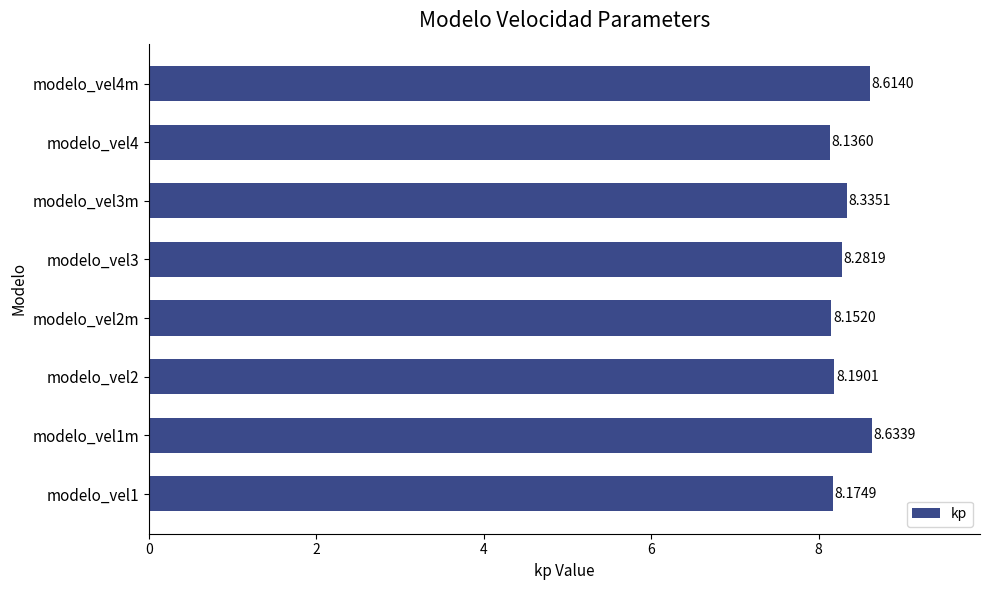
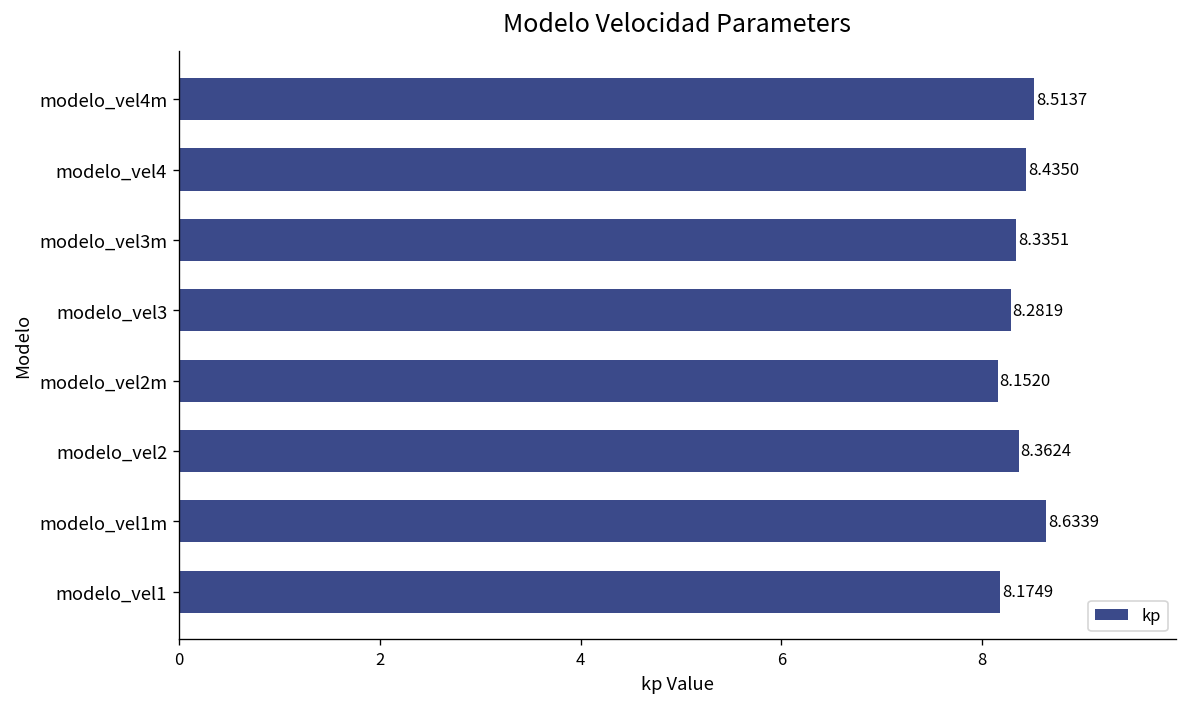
  {
-   "modelo_vel4m": 8.6140,
-   "modelo_vel4": 8.1360,
+   "modelo_vel4m": 8.5137,
+   "modelo_vel4": 8.4350,
    "modelo_vel3m": 8.3351,
    "modelo_vel3": 8.2819,
    "modelo_vel2m": 8.1520,
-   "modelo_vel2": 8.1901,
+   "modelo_vel2": 8.3624,
    "modelo_vel1m": 8.6339,
    "modelo_vel1": 8.1749
  }
